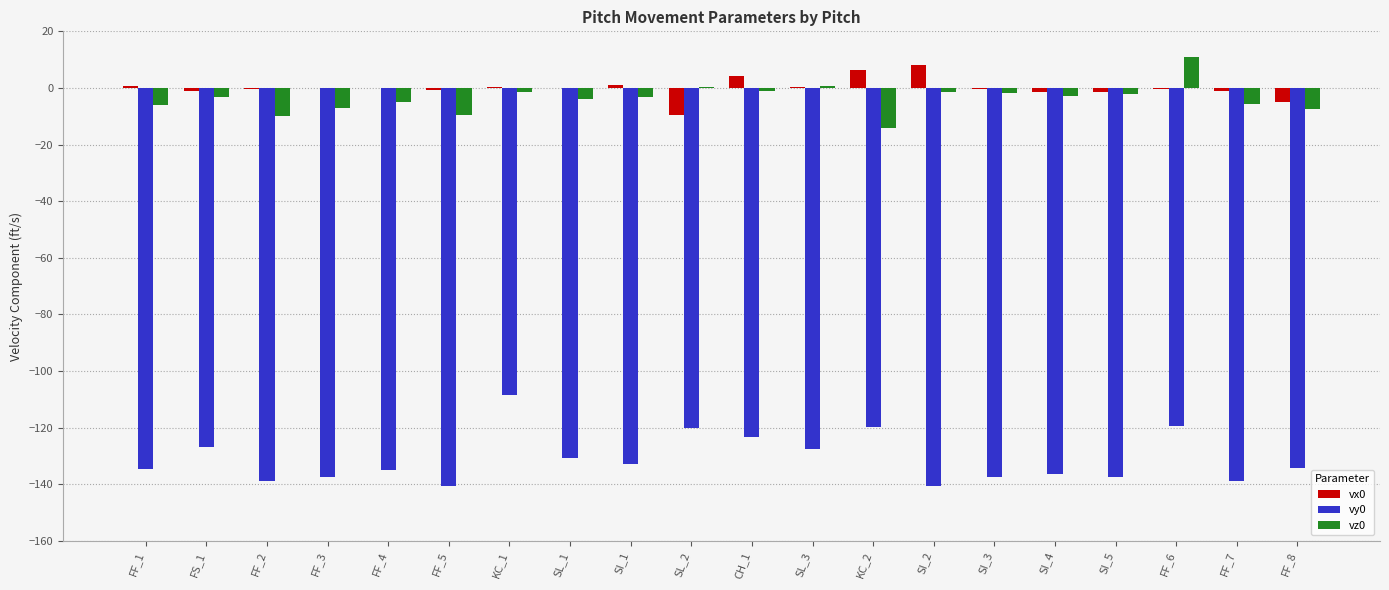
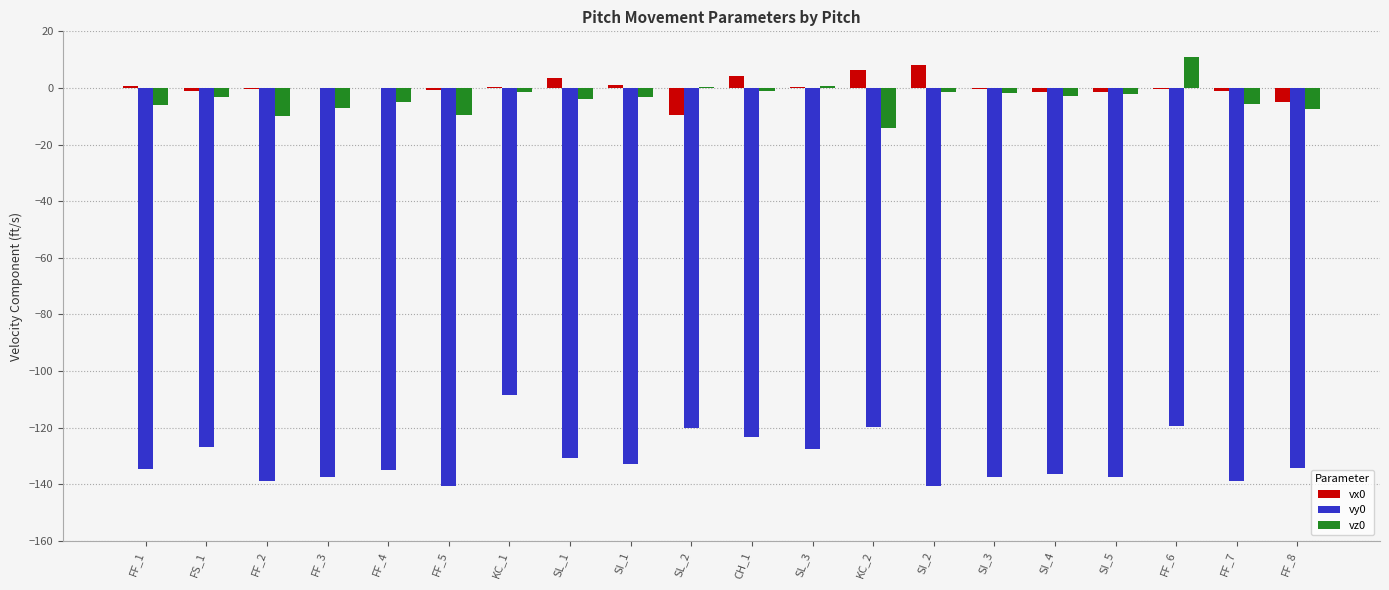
  {
    "vx0": {
      "FS_1": -1,
-     "SL_1": 0,
+     "SL_1": 4,
      "SI_1": 1,
      "SL_2": -10,
      "CH_1": 4,
      "KC_2": 6,
      "SI_2": 8,
      "SI_4": -1,
      "SI_5": -1,
      "FF_7": -1,
      "FF_8": -5
    },
    "vy0": {
      "FF_1": -134,
      "FS_1": -127,
      "FF_2": -139,
      "FF_3": -137,
      "FF_4": -135,
      "FF_5": -140,
      "KC_1": -109,
      "SL_1": -131,
      "SI_1": -133,
      "SL_2": -120,
      "CH_1": -123,
      "SL_3": -128,
      "KC_2": -120,
      "SI_2": -141,
      "SI_3": -137,
      "SI_4": -136,
      "SI_5": -137,
      "FF_6": -119,
      "FF_7": -139,
      "FF_8": -134
    },
    "vz0": {
      "FF_1": -6,
      "FS_1": -3,
      "FF_2": -10,
      "FF_3": -7,
      "FF_4": -5,
      "FF_5": -9,
      "KC_1": -1,
      "SL_1": -4,
      "SI_1": -3,
      "CH_1": -1,
      "KC_2": -14,
      "SI_2": -1,
      "SI_3": -2,
      "SI_4": -3,
      "SI_5": -2,
      "FF_6": 11,
      "FF_7": -6,
      "FF_8": -7
    }
  }
